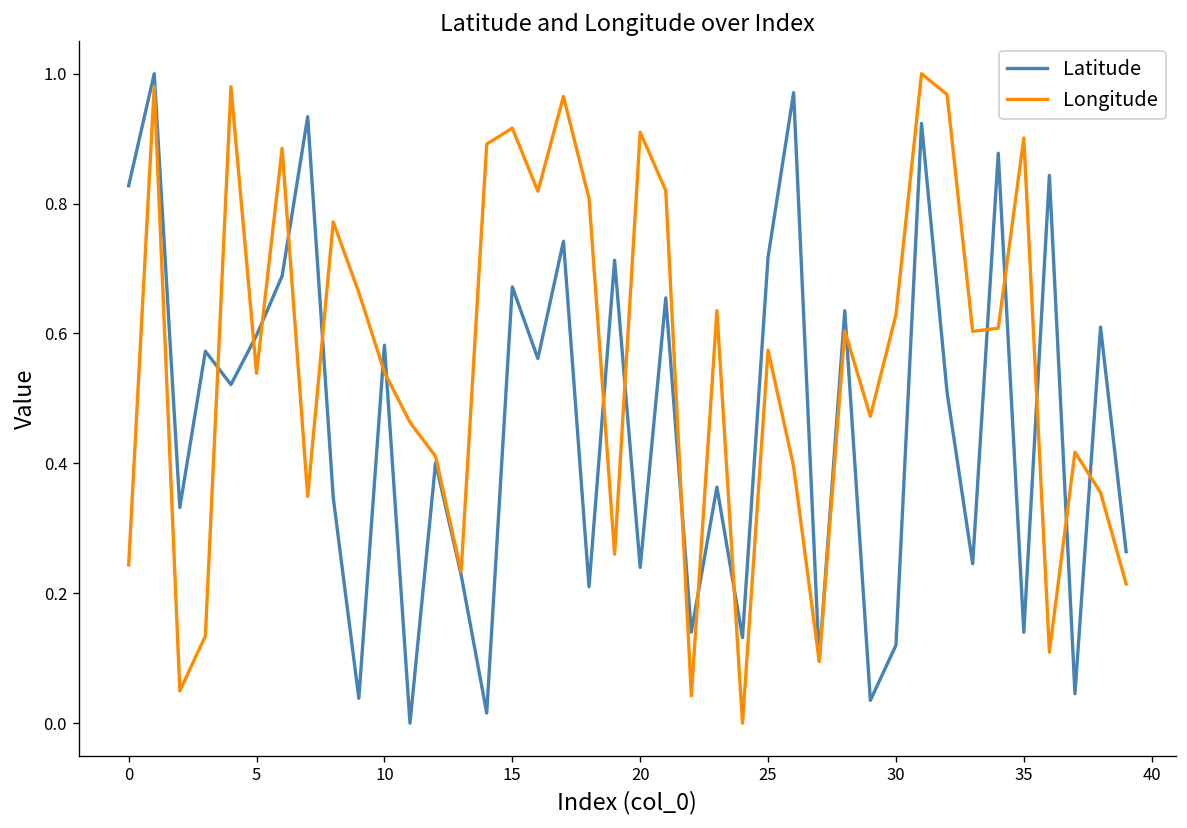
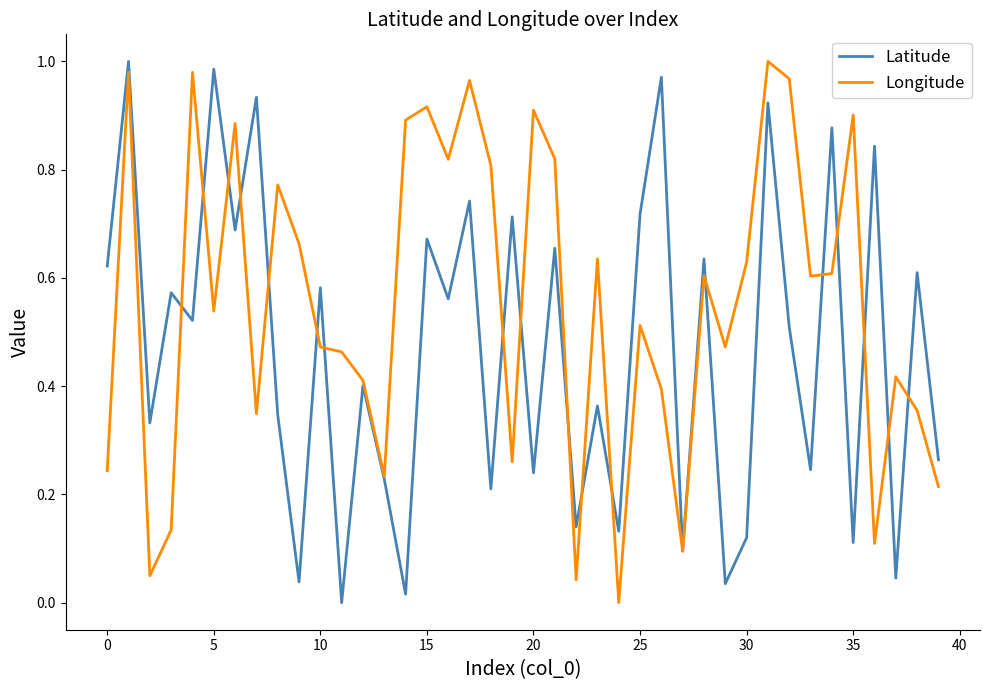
  {
    "Latitude": {
-     "0": 0.83,
-     "5": 0.60,
+     "0": 0.62,
+     "5": 0.99,
      "10": 0.58,
      "15": 0.67,
      "20": 0.24,
      "25": 0.72,
      "30": 0.12,
-     "35": 0.14
+     "35": 0.11
    },
    "Longitude": {
      "0": 0.24,
      "5": 0.54,
-     "10": 0.54,
+     "10": 0.47,
      "15": 0.92,
      "20": 0.91,
-     "25": 0.57,
+     "25": 0.51,
      "30": 0.63,
      "35": 0.90
    }
  }
